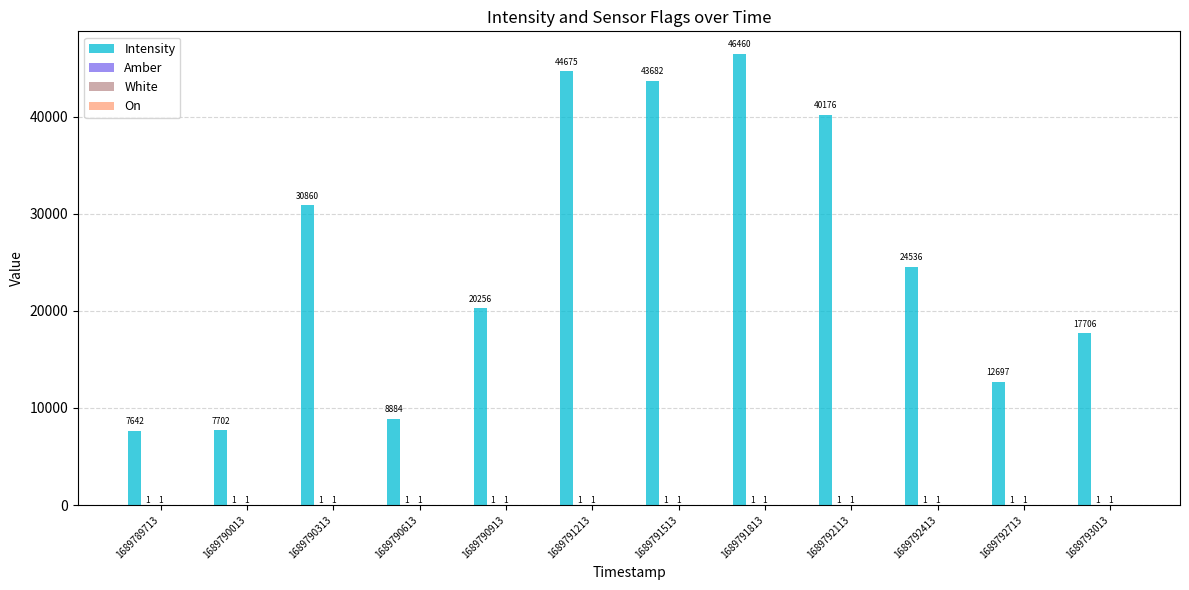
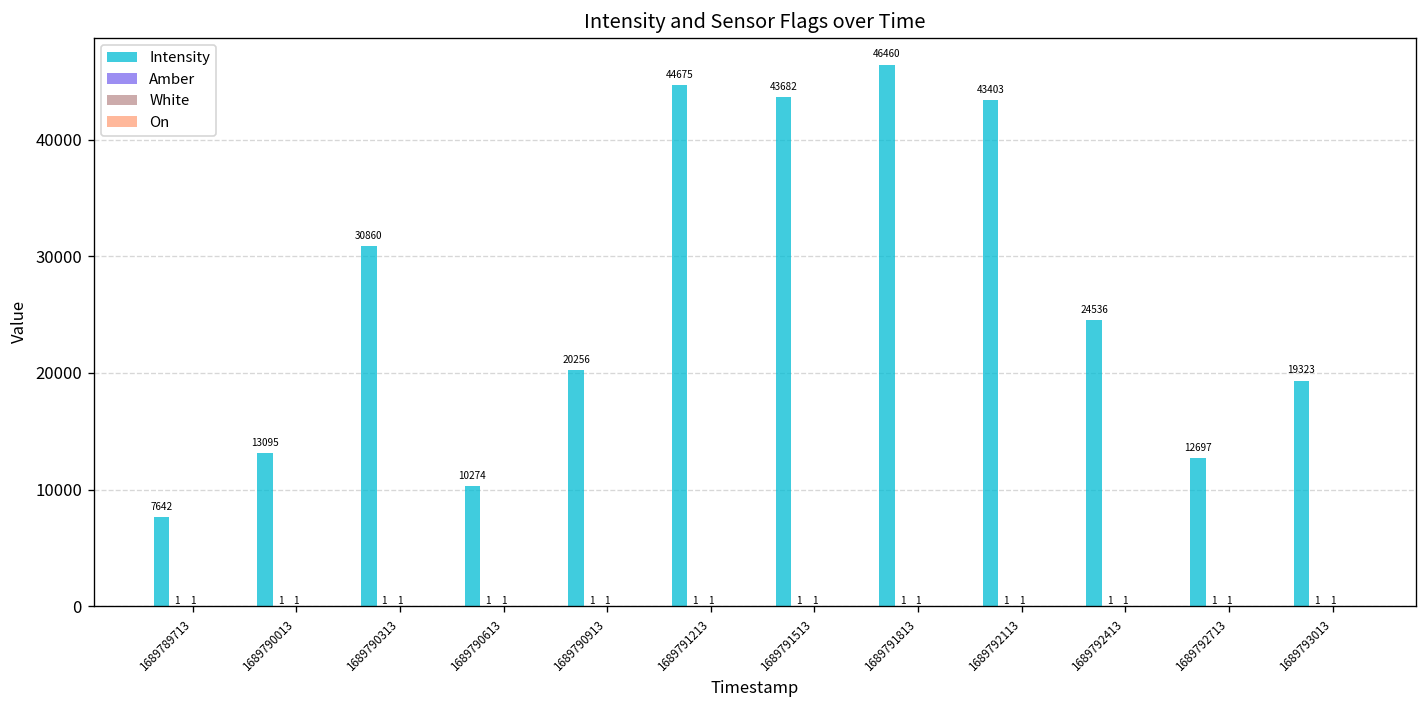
  {
    "Intensity": {
      "1689789713": 7642,
-     "1689790013": 7702,
+     "1689790013": 13095,
      "1689790313": 30860,
-     "1689790613": 8884,
+     "1689790613": 10274,
      "1689790913": 20256,
      "1689791213": 44675,
      "1689791513": 43682,
      "1689791813": 46460,
-     "1689792113": 40176,
+     "1689792113": 43403,
      "1689792413": 24536,
      "1689792713": 12697,
-     "1689793013": 17706
+     "1689793013": 19323
    },
    "Amber": {
      "1689789713": 1,
      "1689790013": 1,
      "1689790313": 1,
      "1689790613": 1,
      "1689790913": 1,
      "1689791213": 1,
      "1689791513": 1,
      "1689791813": 1,
      "1689792113": 1,
      "1689792413": 1,
      "1689792713": 1,
      "1689793013": 1
    },
    "White": {
      "1689789713": 1,
      "1689790013": 1,
      "1689790313": 1,
      "1689790613": 1,
      "1689790913": 1,
      "1689791213": 1,
      "1689791513": 1,
      "1689791813": 1,
      "1689792113": 1,
      "1689792413": 1,
      "1689792713": 1,
      "1689793013": 1
    },
    "On": {
      "1689789713": 0,
      "1689790013": 0,
      "1689790313": 0,
      "1689790613": 0,
      "1689790913": 0,
      "1689791213": 0,
      "1689791513": 0,
      "1689791813": 0,
      "1689792113": 0,
      "1689792413": 0,
      "1689792713": 0,
      "1689793013": 0
    }
  }
